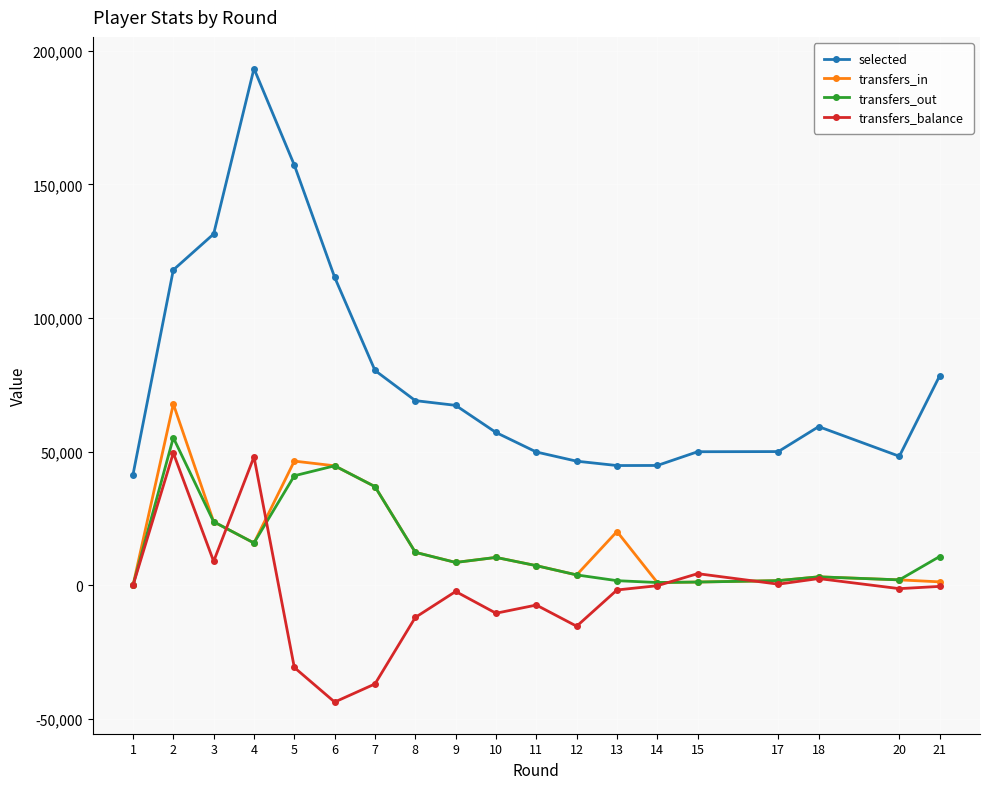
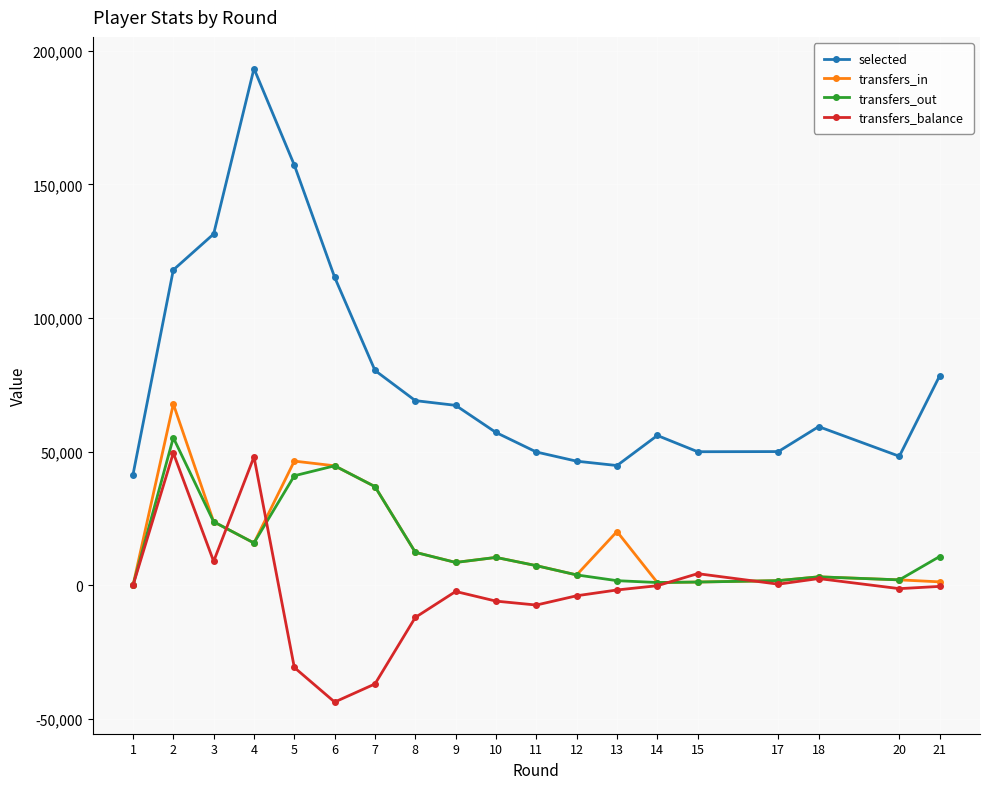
  {
    "selected": {
      "1": "41,000",
      "2": "118,000",
      "3": "131,000",
      "4": "193,000",
      "5": "157,000",
      "6": "115,000",
      "7": "80,000",
      "8": "69,000",
      "9": "67,000",
      "10": "57,000",
      "11": "50,000",
      "12": "46,000",
      "13": "45,000",
-     "14": "45,000",
+     "14": "56,000",
      "15": "50,000",
      "17": "50,000",
      "18": "59,000",
      "20": "48,000",
      "21": "78,000"
    },
    "transfers_in": {
      "2": "68,000",
      "5": "46,000",
      "13": "20,000",
      "21": "1,000"
    },
    "transfers_out": {
      "2": "55,000",
      "5": "41,000",
      "13": "2,000",
      "21": "11,000"
    },
    "transfers_balance": {
      "2": "50,000",
      "3": "9,000",
      "4": "48,000",
      "5": "-31,000",
      "6": "-44,000",
      "7": "-37,000",
      "8": "-12,000",
      "9": "-2,000",
-     "10": "-10,000",
+     "10": "-6,000",
      "11": "-7,000",
-     "12": "-15,000",
+     "12": "-4,000",
      "13": "-2,000",
      "14": "0",
      "15": "4,000",
      "17": "0",
      "20": "-1,000",
      "21": "0"
    }
  }
